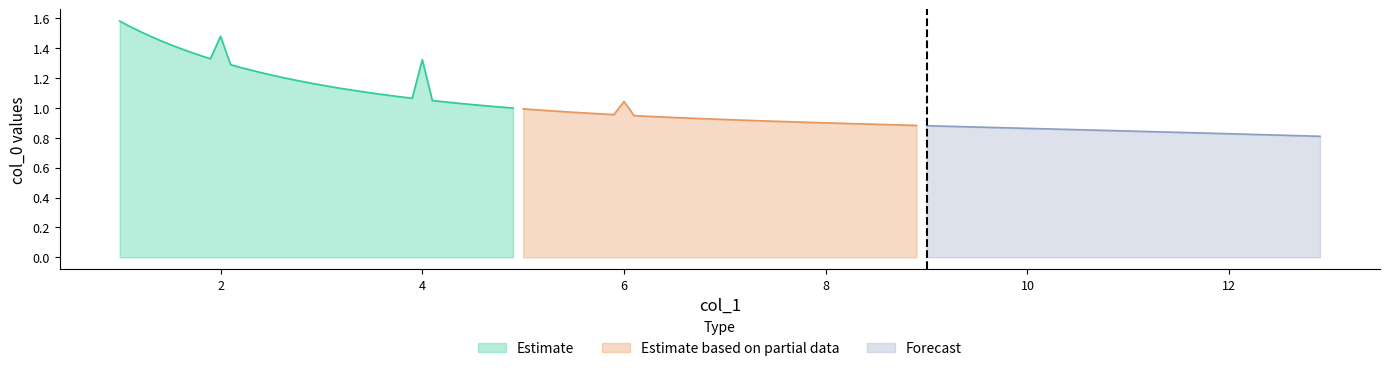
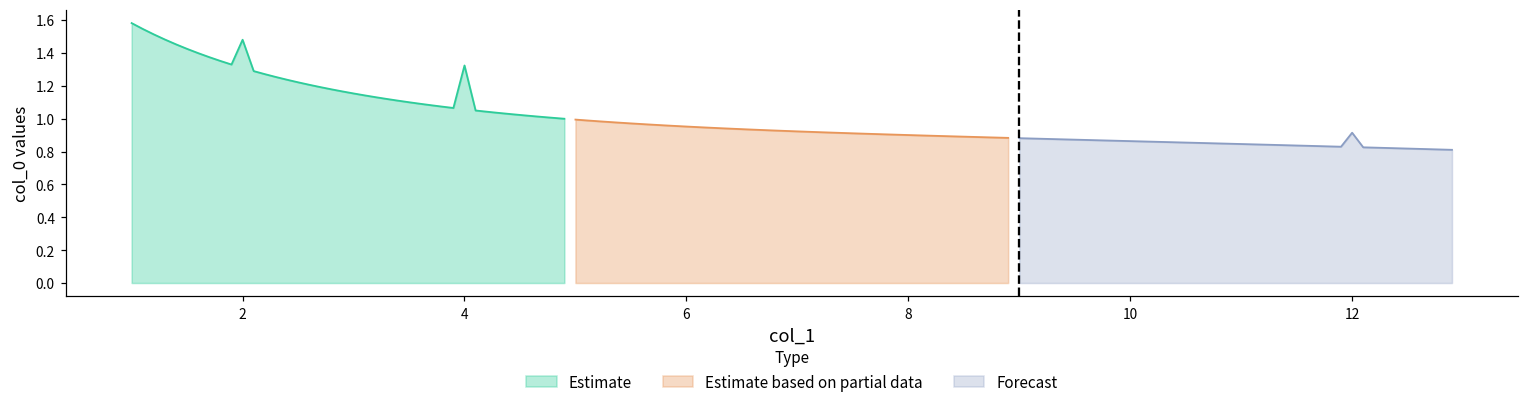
  {
    "Estimate": {
      "2": 1.48,
      "4": 1.32
    },
    "Estimate based on partial data": {
-     "6": 1.04,
+     "6": 0.95,
      "8": 0.90
    },
    "Forecast": {
      "10": 0.86,
-     "12": 0.83
+     "12": 0.91
    }
  }
